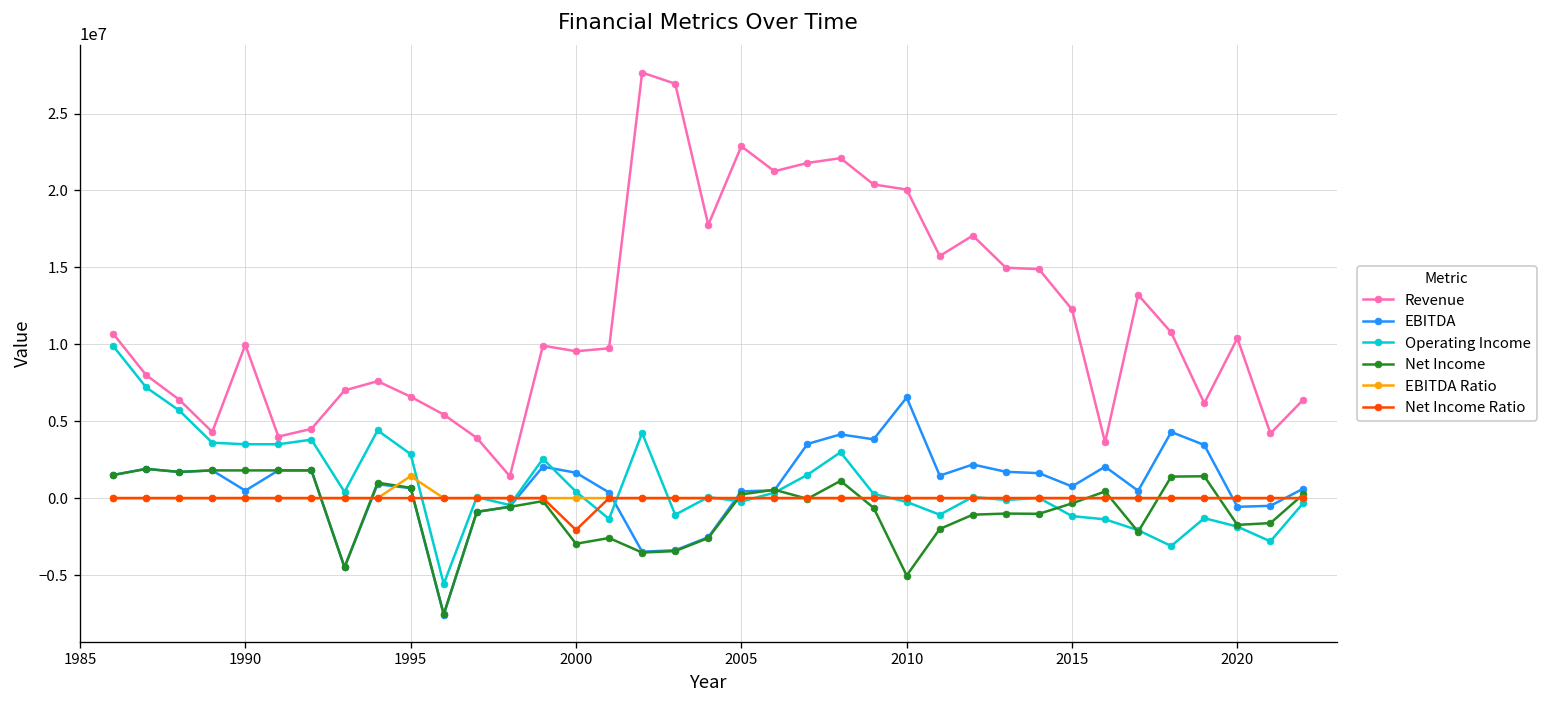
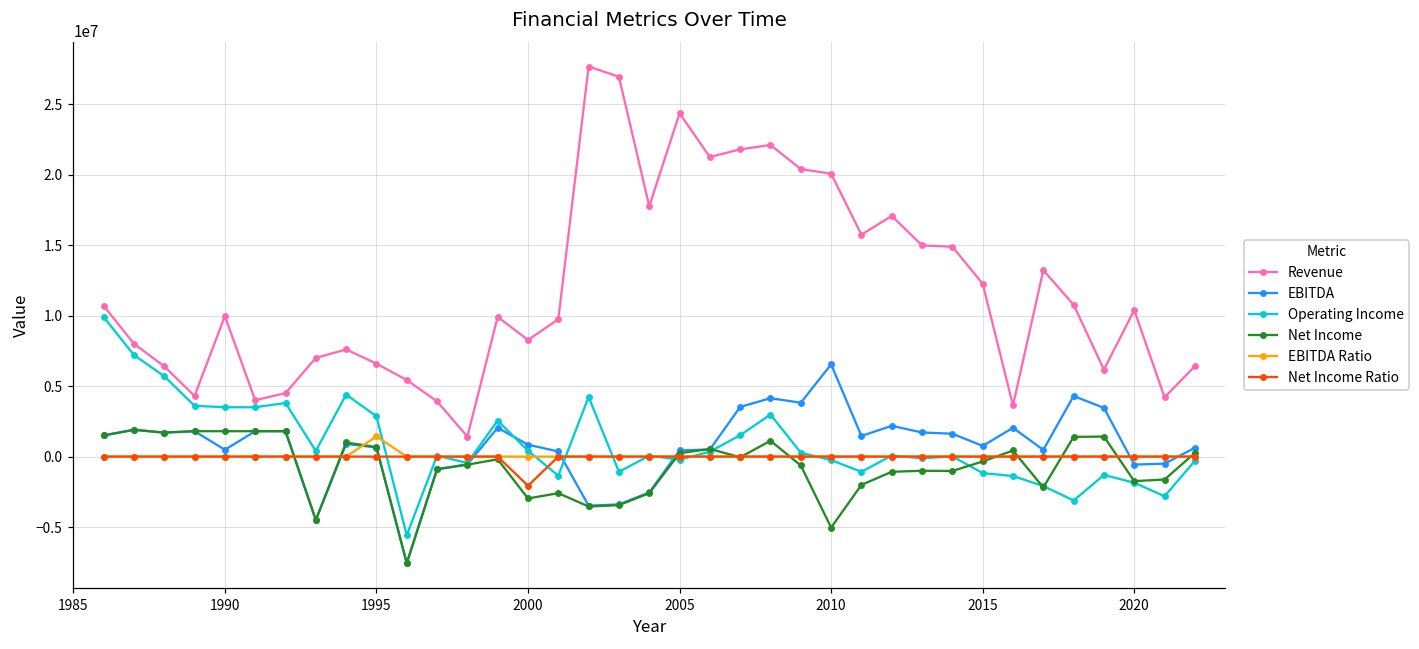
  {
    "Revenue": {
      "1990": 10000000,
      "1995": 6600000,
-     "2000": 9500000,
-     "2005": 22900000,
+     "2000": 8300000,
+     "2005": 24300000,
      "2010": 20100000,
      "2015": 12300000,
      "2020": 10400000
    },
    "EBITDA": {
      "1990": 500000,
-     "2000": 1600000,
+     "2000": 800000,
      "2010": 6500000,
      "2015": 800000,
      "2020": -600000
    },
    "Operating Income": {
      "1990": 3500000,
      "1995": 2900000,
      "2000": 400000,
      "2005": -200000,
      "2010": -200000,
      "2015": -1200000
    },
    "Net Income": {
      "1990": 1800000,
      "2000": -3000000,
      "2010": -5000000,
      "2015": -300000
    },
    "EBITDA Ratio": {
      "1995": 1400000,
      "2000": 0
    },
    "Net Income Ratio": {
      "1995": 0,
      "2000": -2100000
    }
  }
